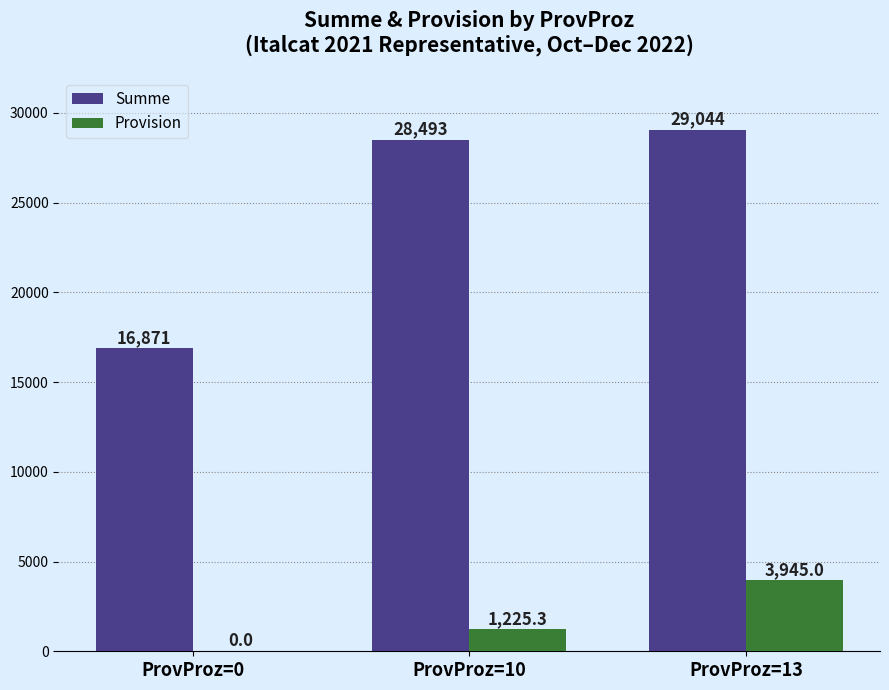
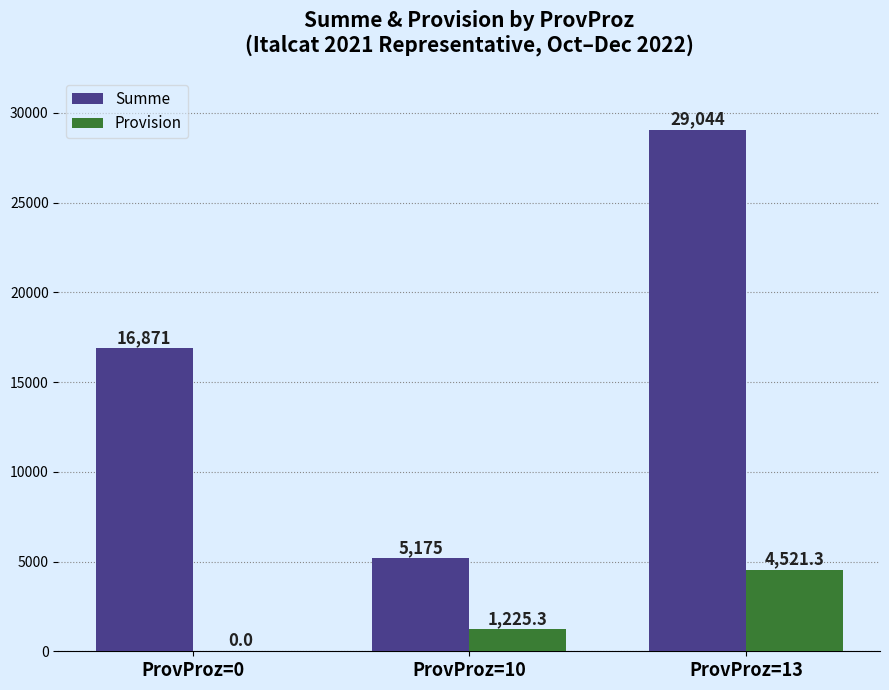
  {
    "Summe": {
      "ProvProz=0": "16,871",
-     "ProvProz=10": "28,493",
+     "ProvProz=10": "5,175",
      "ProvProz=13": "29,044"
    },
    "Provision": {
      "ProvProz=0": "0.0",
      "ProvProz=10": "1,225.3",
-     "ProvProz=13": "3,945.0"
+     "ProvProz=13": "4,521.3"
    }
  }
